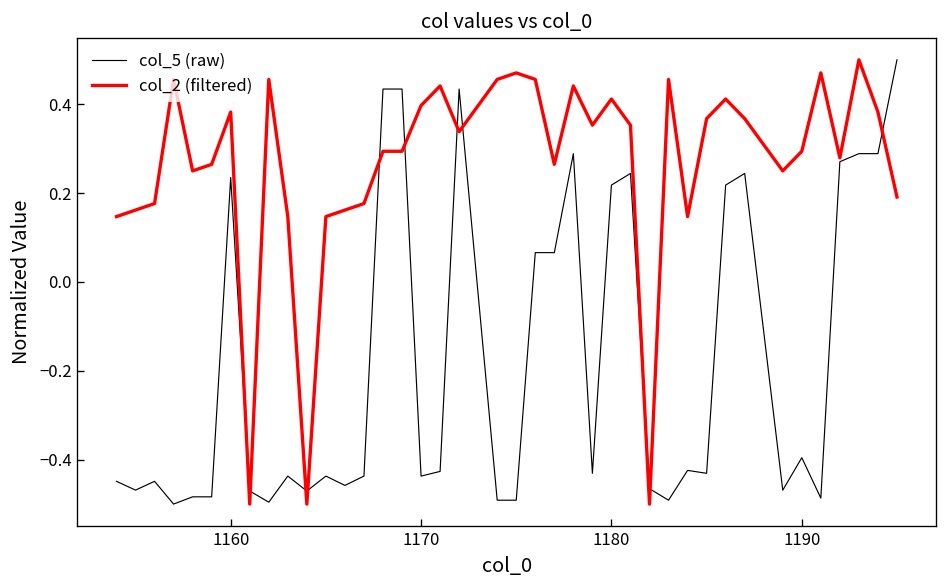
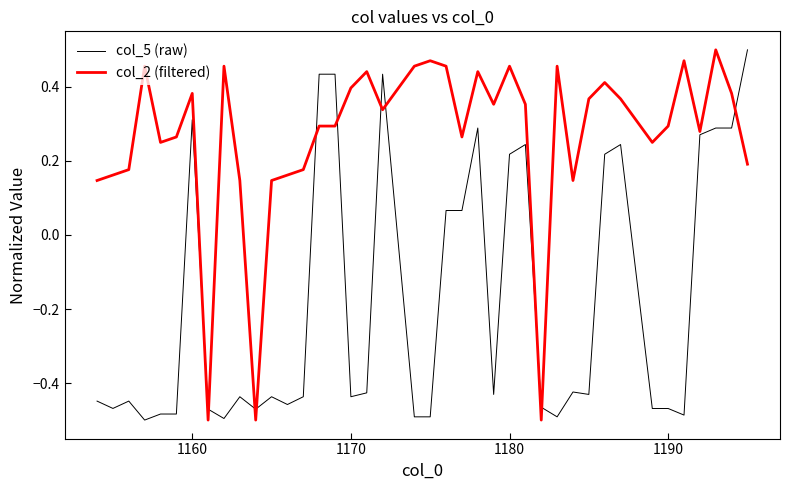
  {
    "col_5 (raw)": {
-     "1160": 0.23,
+     "1160": 0.31,
      "1170": -0.44,
      "1180": 0.22,
-     "1190": -0.40
+     "1190": -0.47
    },
    "col_2 (filtered)": {
      "1160": 0.38,
      "1170": 0.40,
-     "1180": 0.41,
+     "1180": 0.46,
      "1190": 0.29
    }
  }
